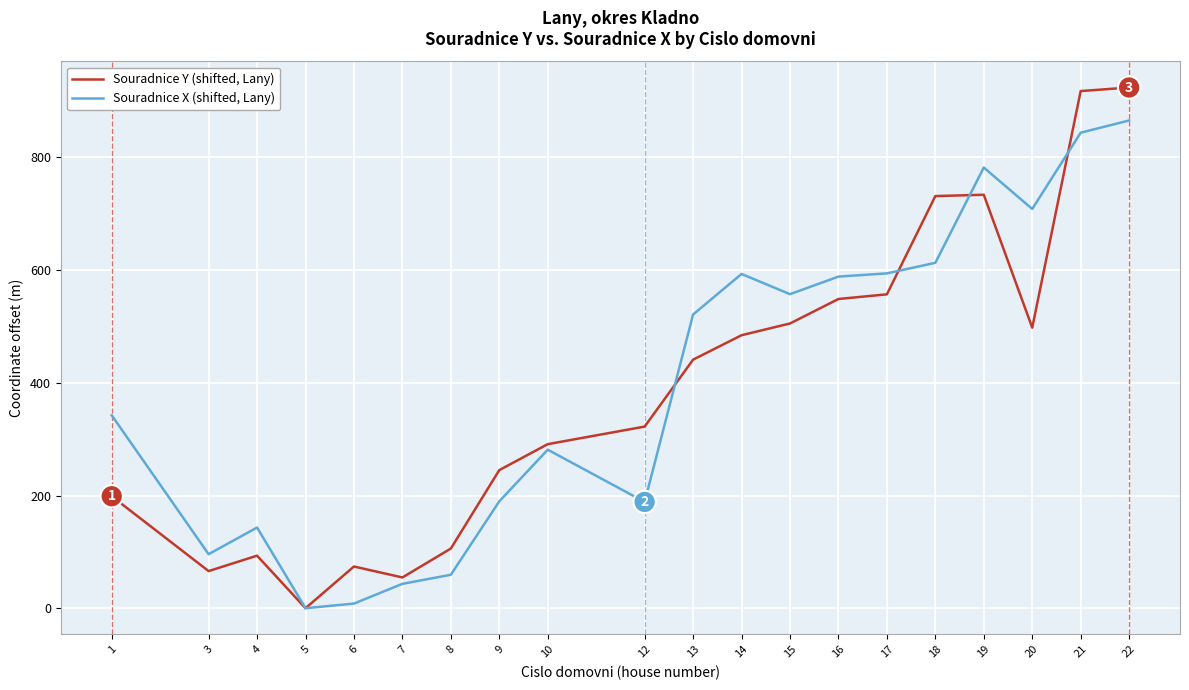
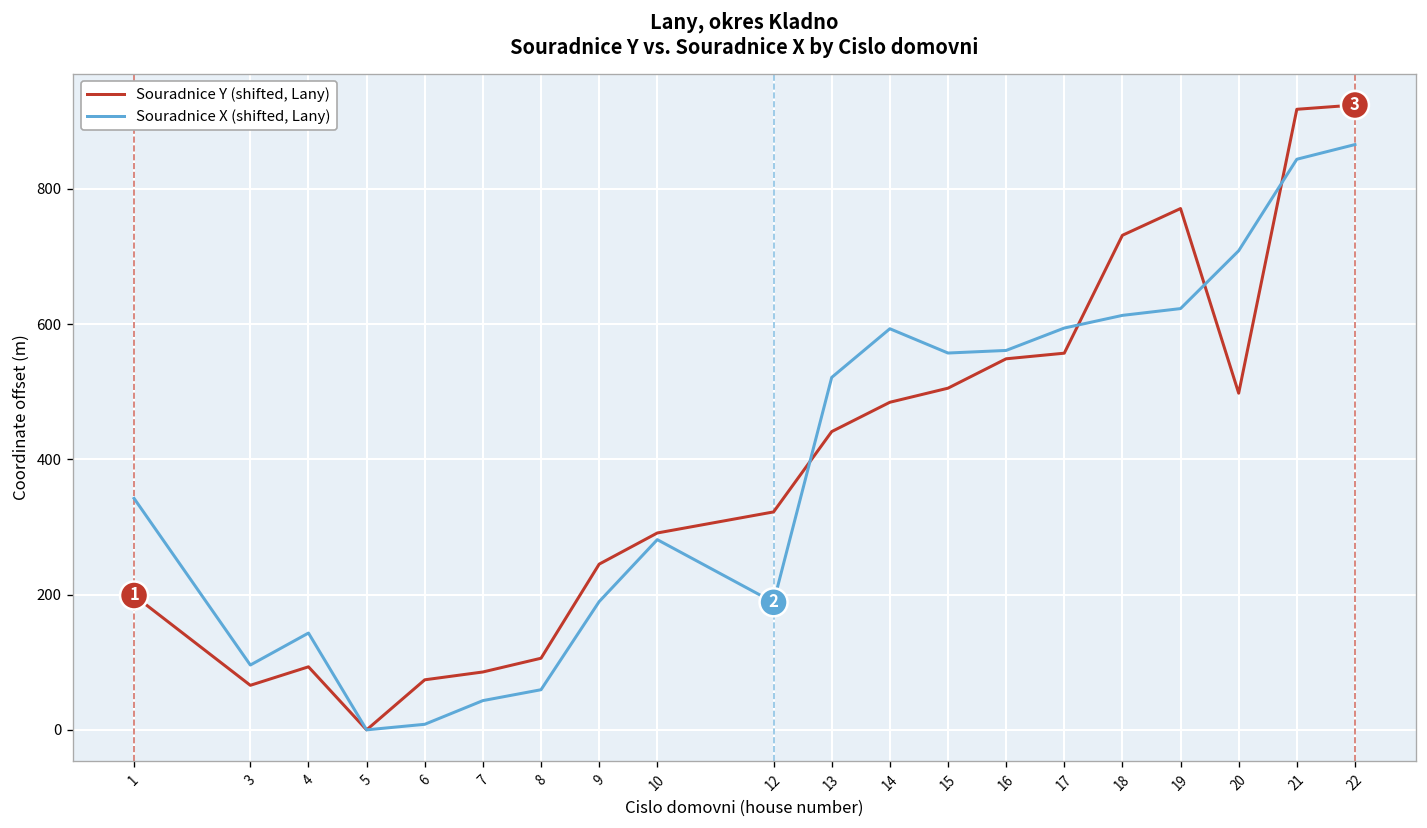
  {
    "Souradnice Y (shifted, Lany)": {
      "3": 70,
      "4": 90,
      "6": 70,
-     "7": 50,
+     "7": 90,
      "8": 110,
      "9": 250,
      "10": 290,
      "12": 320,
      "13": 440,
      "14": 480,
      "15": 510,
      "16": 550,
      "17": 560,
      "18": 730,
-     "19": 730,
+     "19": 770,
      "20": 500,
      "21": 920
    },
    "Souradnice X (shifted, Lany)": {
      "1": 340,
      "3": 100,
      "4": 140,
      "6": 10,
      "7": 40,
      "8": 60,
      "9": 190,
      "10": 280,
      "13": 520,
      "14": 590,
      "15": 560,
-     "16": 590,
+     "16": 560,
      "17": 590,
      "18": 610,
-     "19": 780,
+     "19": 620,
      "20": 710,
      "21": 840,
      "22": 870
    }
  }
